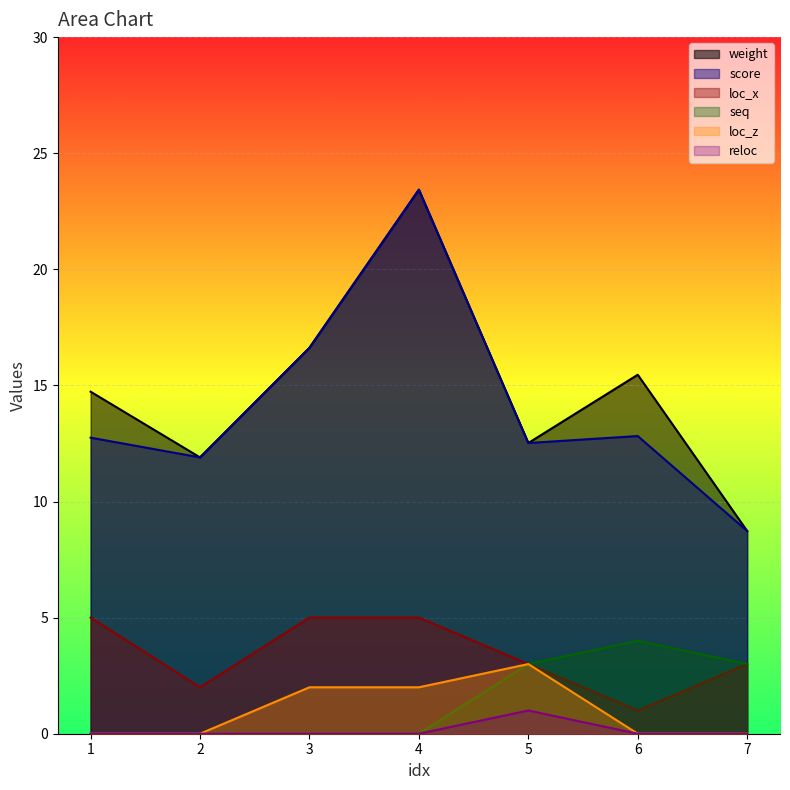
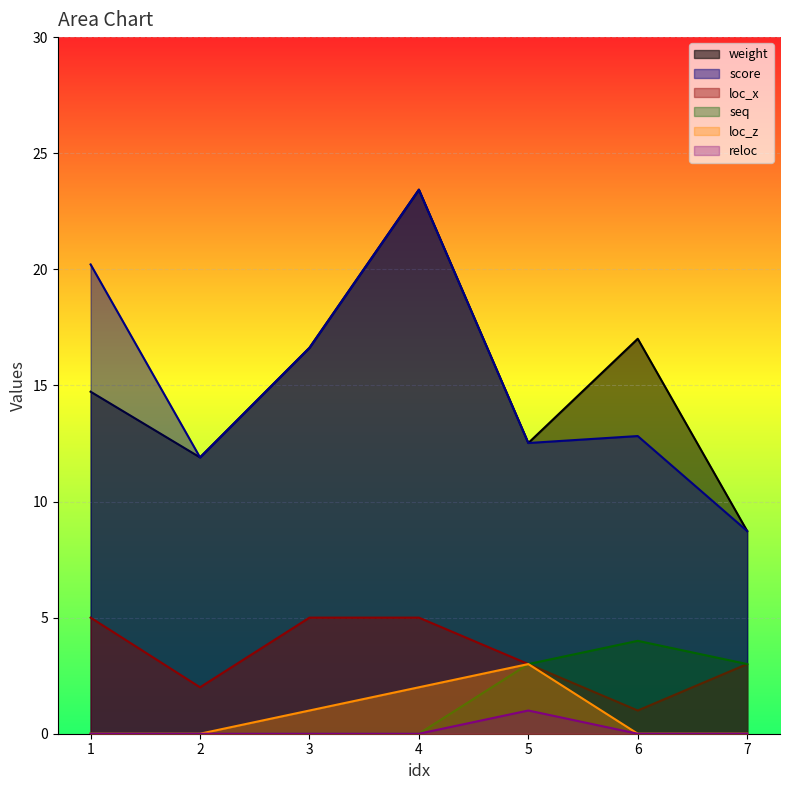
  {
    "weight": {
      "1": 14.7,
-     "6": 15.5
+     "6": 17.0
    },
    "score": {
-     "1": 12.8,
+     "1": 20.2,
      "6": 12.8
    },
    "loc_x": {
      "1": 5.0,
      "2": 2.0,
      "3": 5.0,
      "4": 5.0,
      "6": 1.0
    },
    "seq": {
      "6": 4.0
    },
    "loc_z": {
-     "3": 2,
+     "3": 1,
      "4": 2
    },
    "reloc": {
      "5": 1.0
    }
  }
